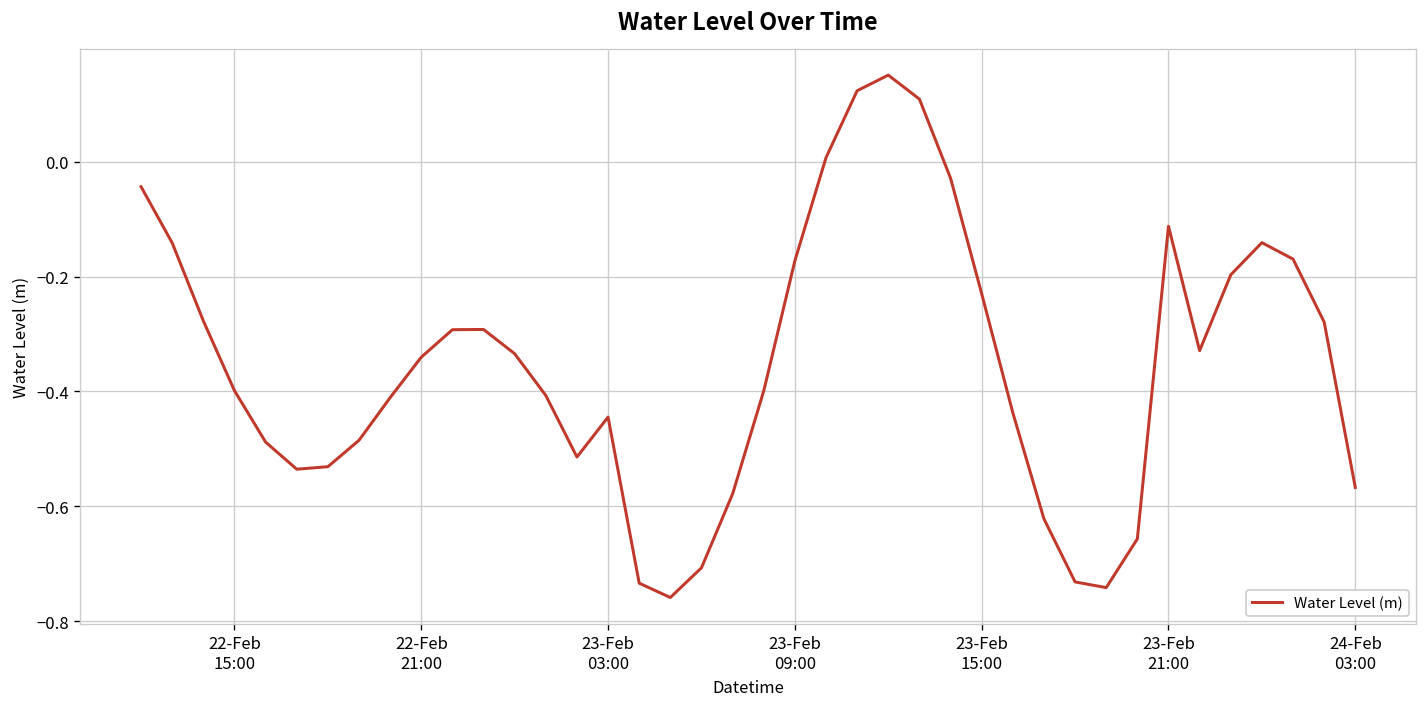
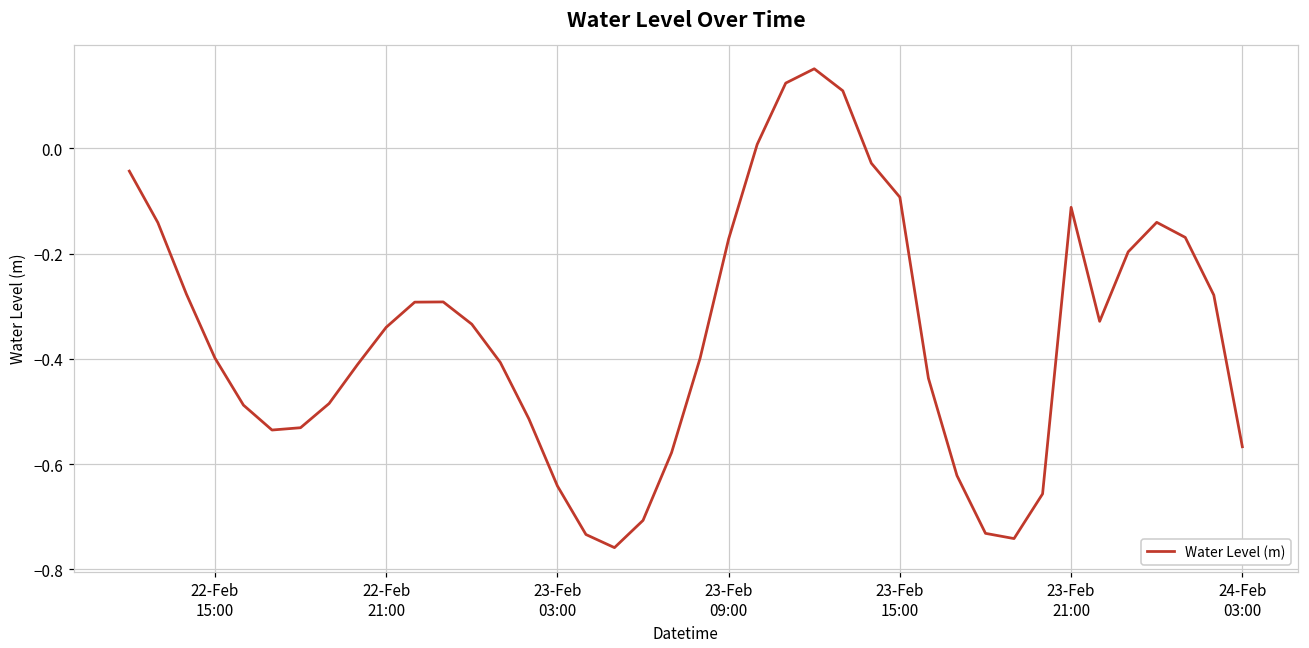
  {
    "22-Feb 15:00": -0.40,
    "22-Feb 21:00": -0.34,
-   "23-Feb 03:00": -0.44,
+   "23-Feb 03:00": -0.64,
    "23-Feb 09:00": -0.17,
-   "23-Feb 15:00": -0.23,
+   "23-Feb 15:00": -0.09,
    "23-Feb 21:00": -0.11,
    "24-Feb 03:00": -0.57
  }
